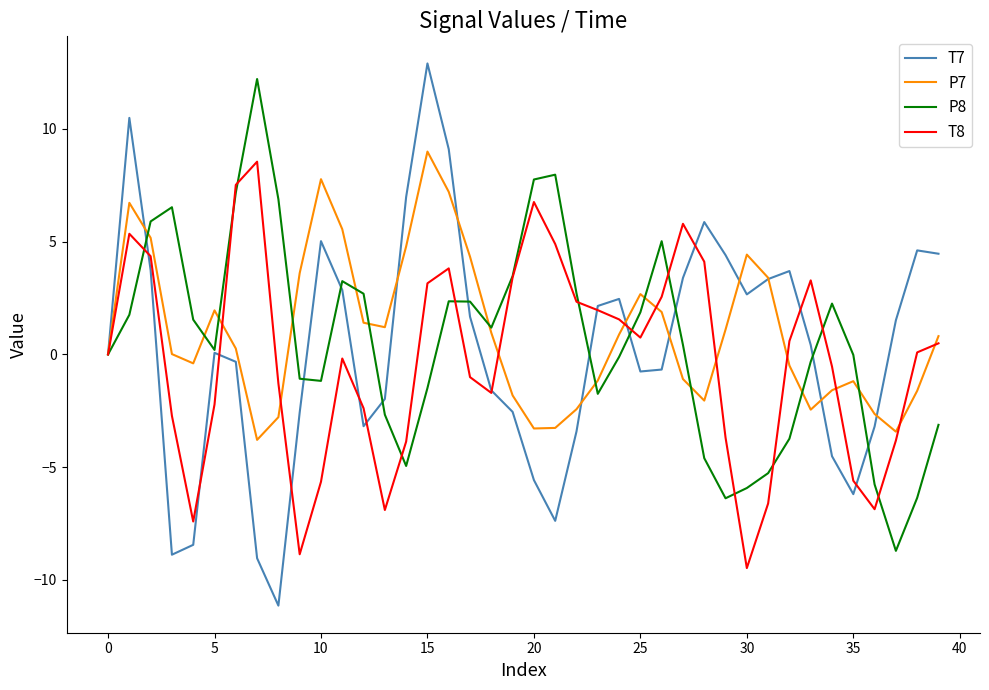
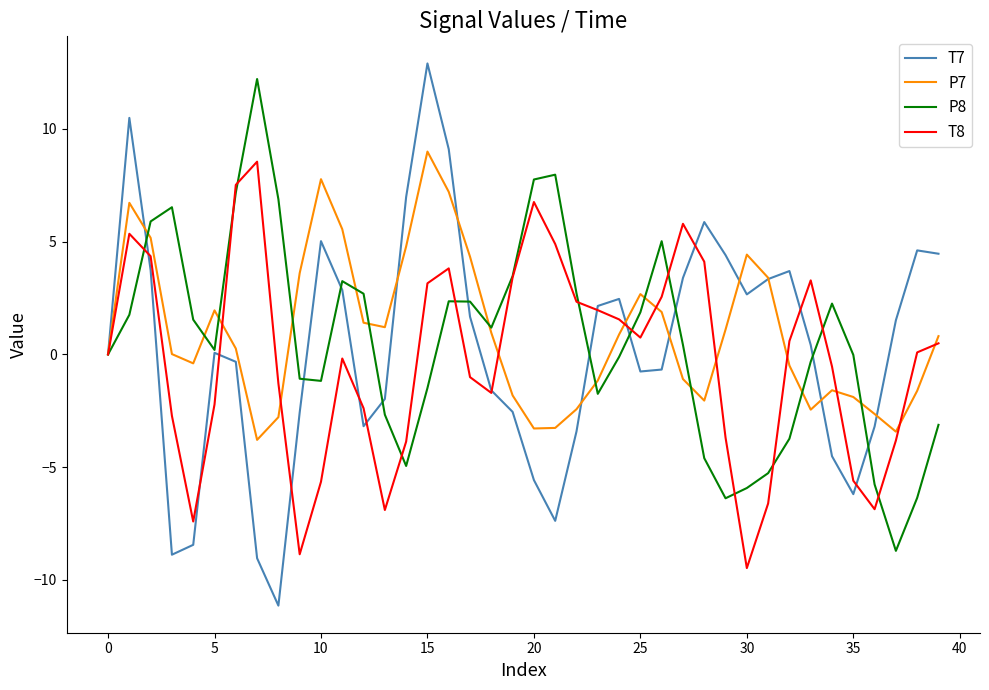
  {
    "T7": {
      "5": 0.1,
      "10": 5.0,
      "15": 12.9,
      "20": -5.6,
      "25": -0.8,
      "30": 2.7,
      "35": -6.2
    },
    "P7": {
      "5": 2.0,
      "10": 7.8,
      "15": 9.0,
      "20": -3.3,
      "25": 2.7,
      "30": 4.4,
-     "35": -1.2
+     "35": -1.9
    },
    "P8": {
      "5": 0.2,
      "10": -1.2,
      "15": -1.5,
      "20": 7.8,
      "25": 1.9,
      "30": -5.9,
      "35": 0.0
    },
    "T8": {
      "5": -2.2,
      "10": -5.6,
      "15": 3.2,
      "20": 6.8,
      "25": 0.7,
      "30": -9.5,
      "35": -5.6
    }
  }
